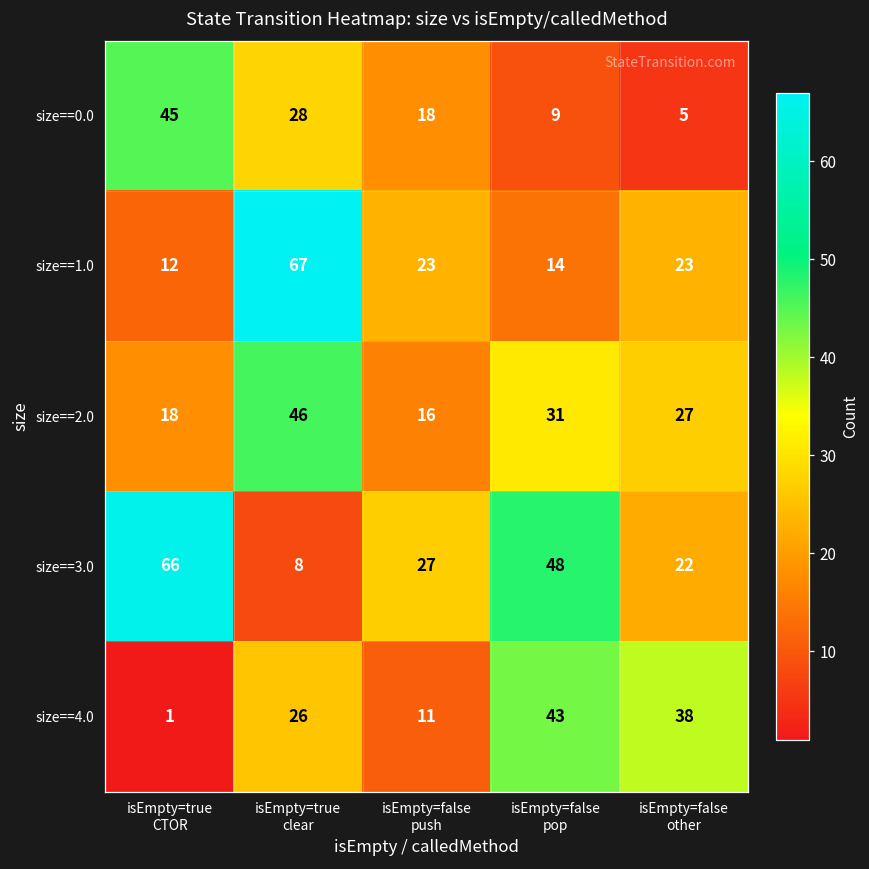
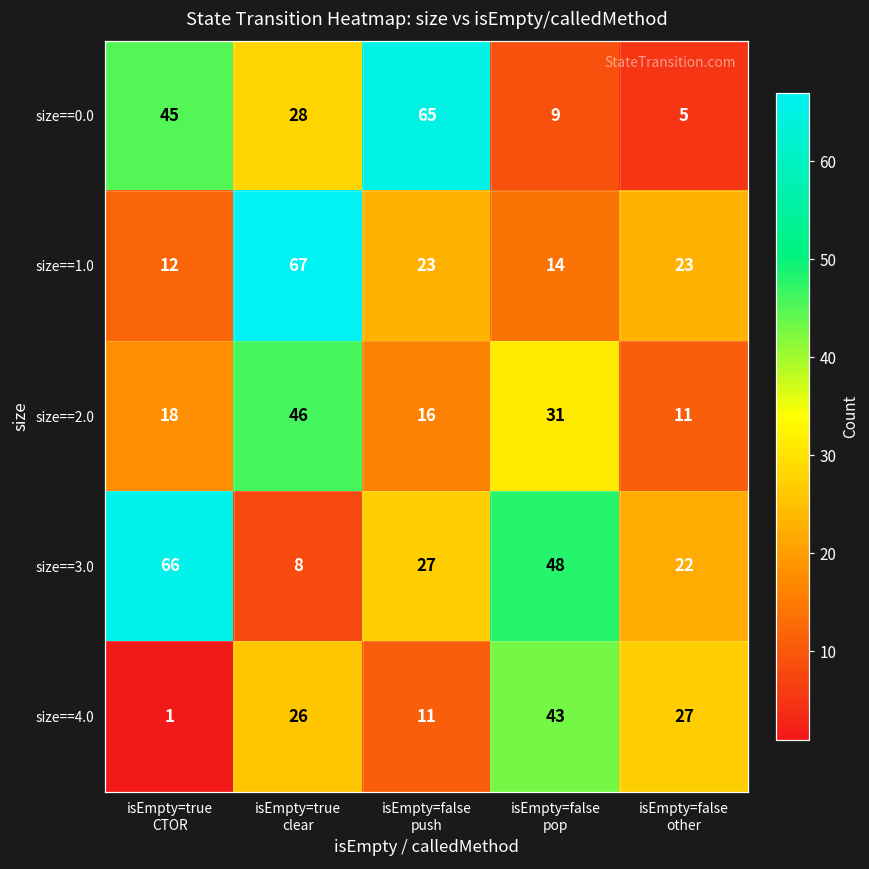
  {
    "size==0.0": {
      "isEmpty=true CTOR": 45,
      "isEmpty=true clear": 28,
-     "isEmpty=false push": 18,
+     "isEmpty=false push": 65,
      "isEmpty=false pop": 9
    },
    "size==1.0": {
      "isEmpty=true CTOR": 12,
      "isEmpty=true clear": 67,
      "isEmpty=false push": 23,
      "isEmpty=false pop": 14,
      "isEmpty=false other": 23
    },
    "size==2.0": {
      "isEmpty=true CTOR": 18,
      "isEmpty=true clear": 46,
      "isEmpty=false push": 16,
      "isEmpty=false pop": 31,
-     "isEmpty=false other": 27
+     "isEmpty=false other": 11
    },
    "size==3.0": {
      "isEmpty=true CTOR": 66,
      "isEmpty=true clear": 8,
      "isEmpty=false push": 27,
      "isEmpty=false pop": 48,
      "isEmpty=false other": 22
    },
    "size==4.0": {
      "isEmpty=true CTOR": 1,
      "isEmpty=true clear": 26,
      "isEmpty=false push": 11,
      "isEmpty=false pop": 43,
-     "isEmpty=false other": 38
+     "isEmpty=false other": 27
    }
  }
